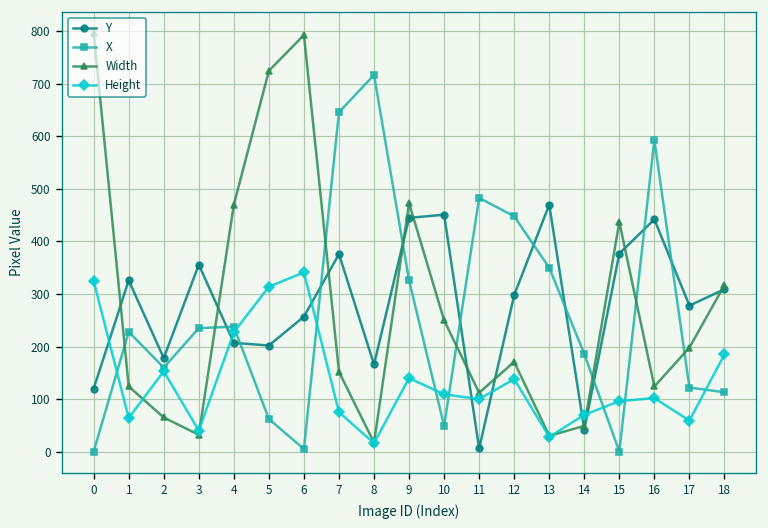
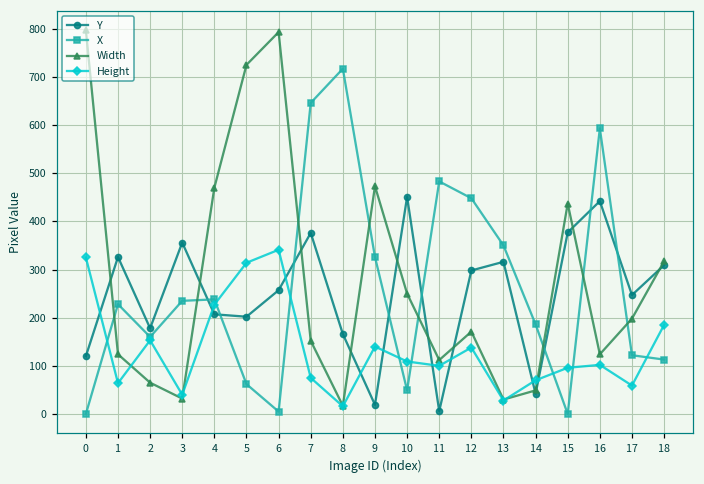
  {
    "Y": {
      "0": 120,
      "1": 330,
      "2": 180,
      "3": 360,
      "4": 210,
      "5": 200,
      "6": 260,
      "7": 380,
      "8": 170,
-     "9": 450,
+     "9": 20,
      "10": 450,
      "11": 10,
      "12": 300,
-     "13": 470,
+     "13": 320,
      "14": 40,
      "15": 380,
      "16": 440,
-     "17": 280,
+     "17": 250,
      "18": 310
    },
    "Width": {
      "1": 120,
      "2": 70,
      "3": 30,
      "4": 470,
      "5": 730,
      "6": 790,
      "7": 150,
      "9": 470,
      "10": 250,
      "11": 110,
      "12": 170,
      "14": 50,
      "15": 440,
      "16": 120,
      "17": 200,
      "18": 320
    }
  }
